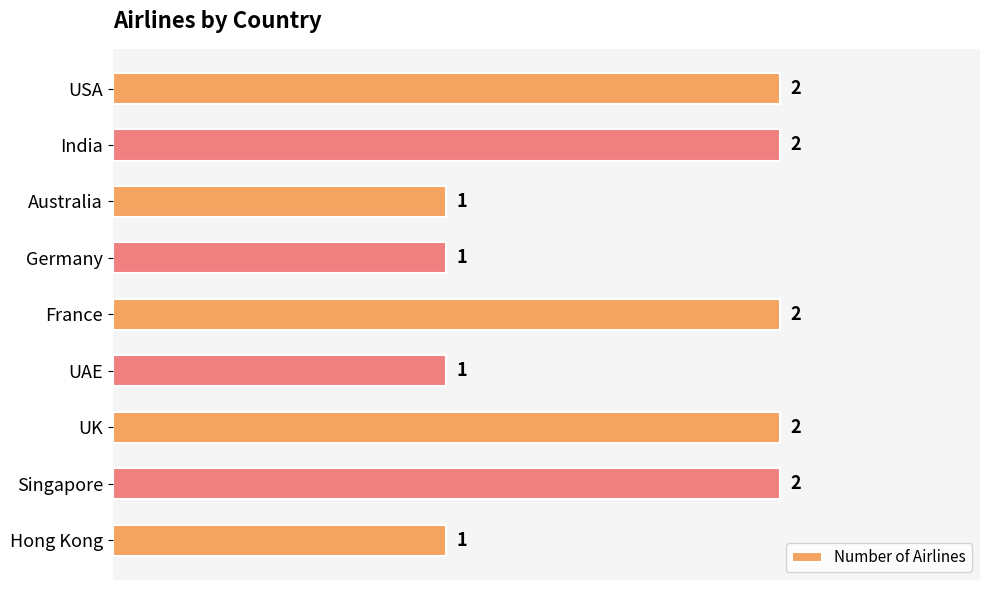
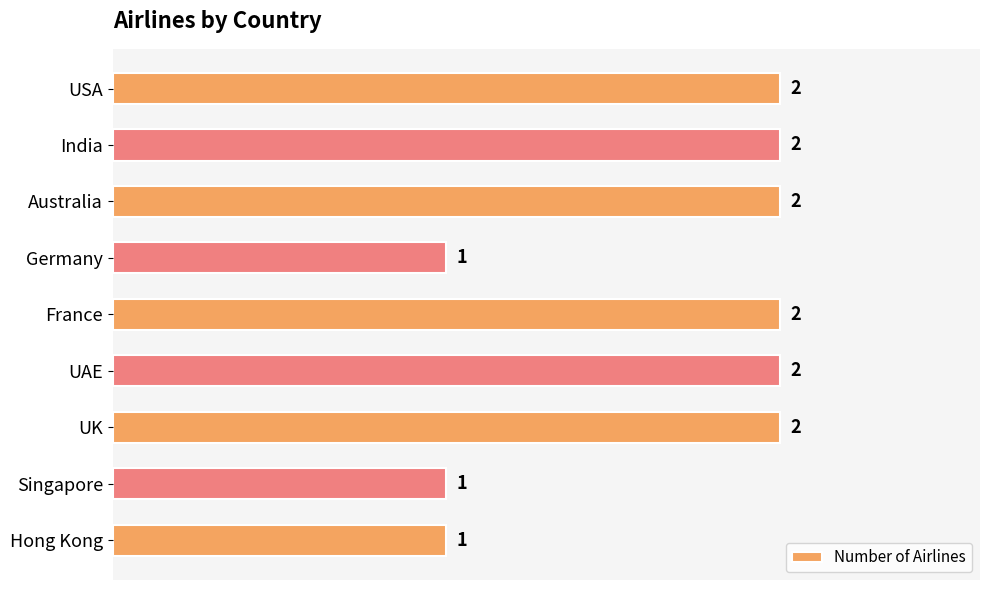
  {
    "USA": 2,
    "India": 2,
-   "Australia": 1,
+   "Australia": 2,
    "Germany": 1,
    "France": 2,
-   "UAE": 1,
+   "UAE": 2,
    "UK": 2,
-   "Singapore": 2,
+   "Singapore": 1,
    "Hong Kong": 1
  }
